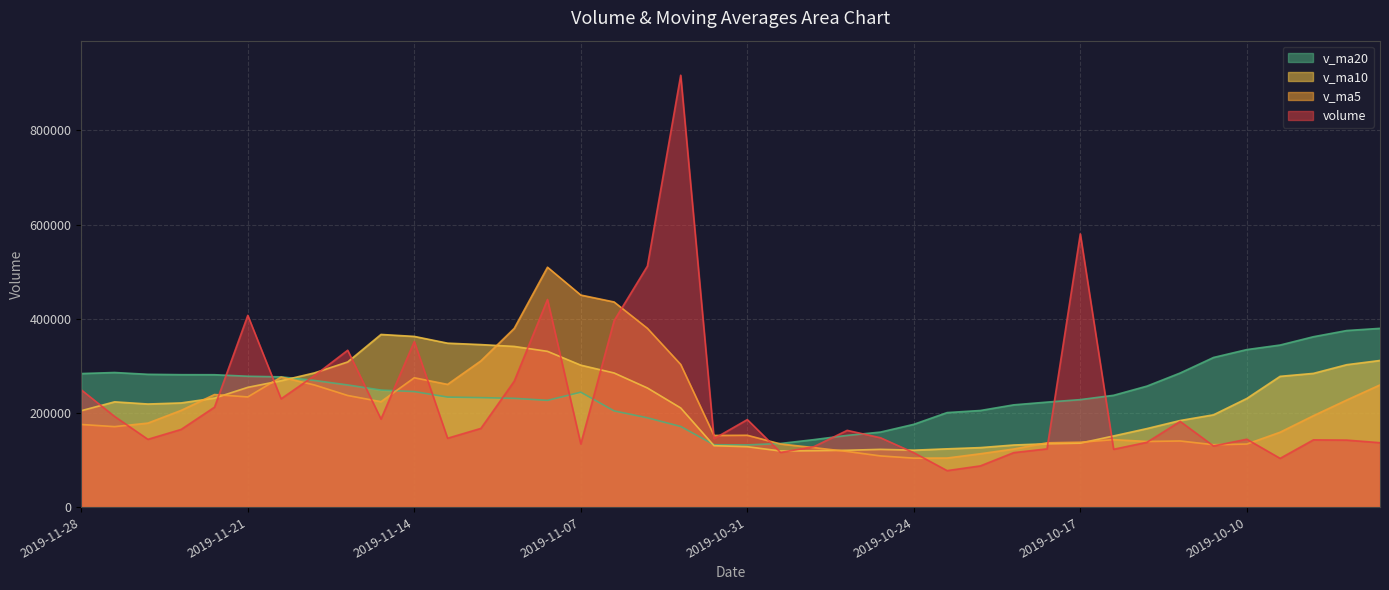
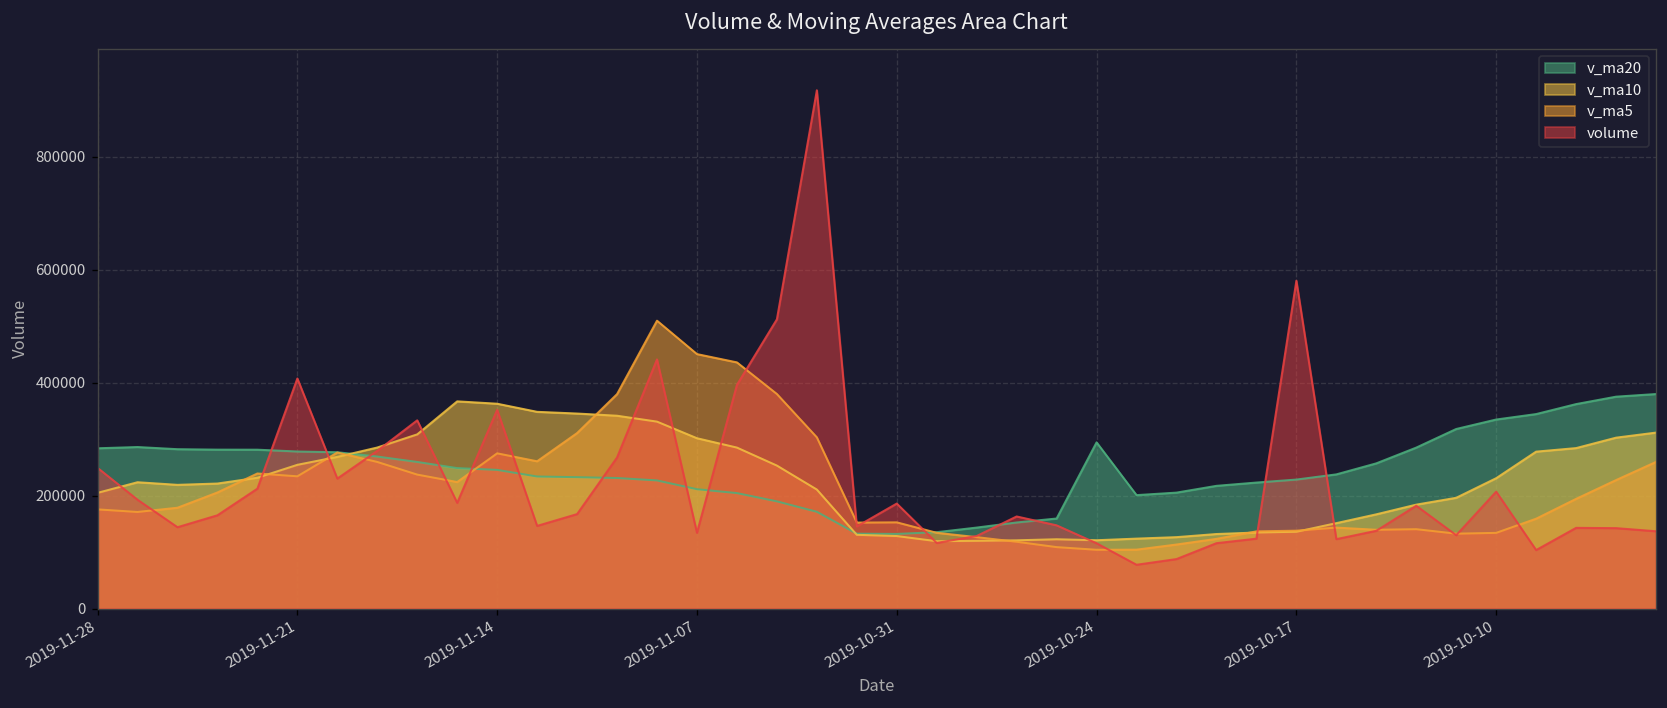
  {
    "v_ma20": {
      "2019-11-28": 280000,
      "2019-11-21": 280000,
      "2019-11-14": 250000,
-     "2019-11-07": 240000,
-     "2019-10-24": 180000,
+     "2019-11-07": 210000,
+     "2019-10-24": 290000,
      "2019-10-17": 230000,
      "2019-10-10": 330000
    },
    "volume": {
      "2019-11-28": 250000,
      "2019-11-21": 410000,
      "2019-11-14": 350000,
      "2019-11-07": 130000,
      "2019-10-31": 190000,
      "2019-10-17": 580000,
-     "2019-10-10": 140000
+     "2019-10-10": 210000
    }
  }
